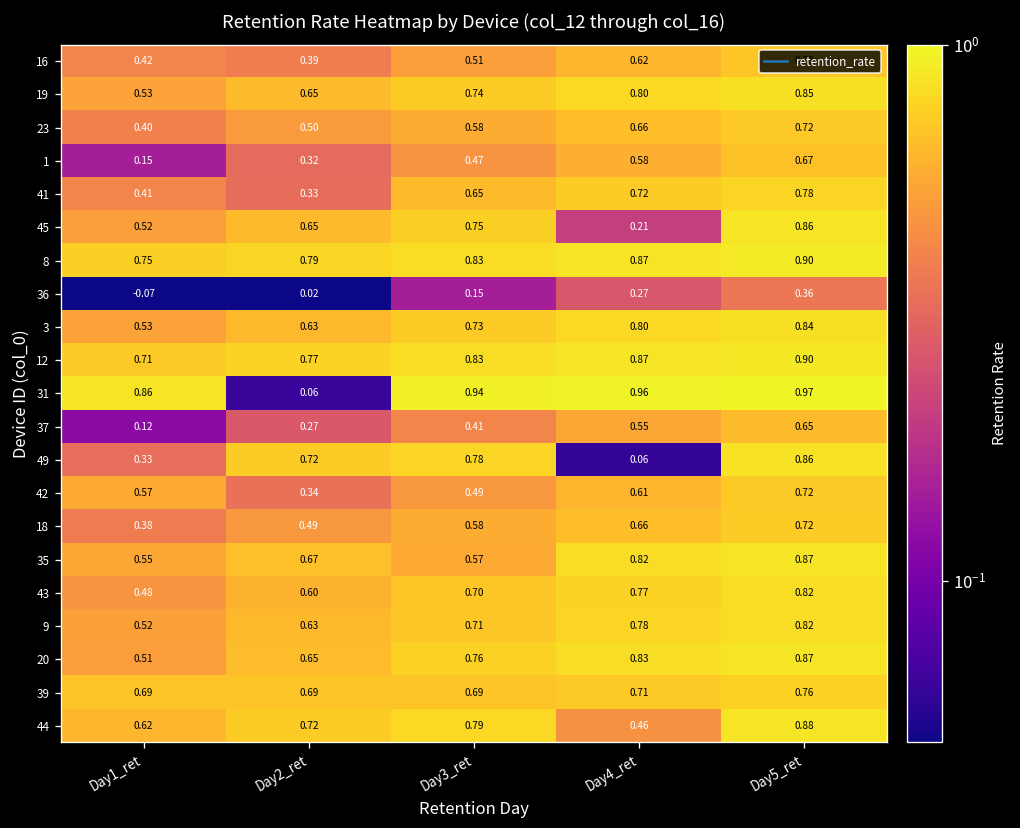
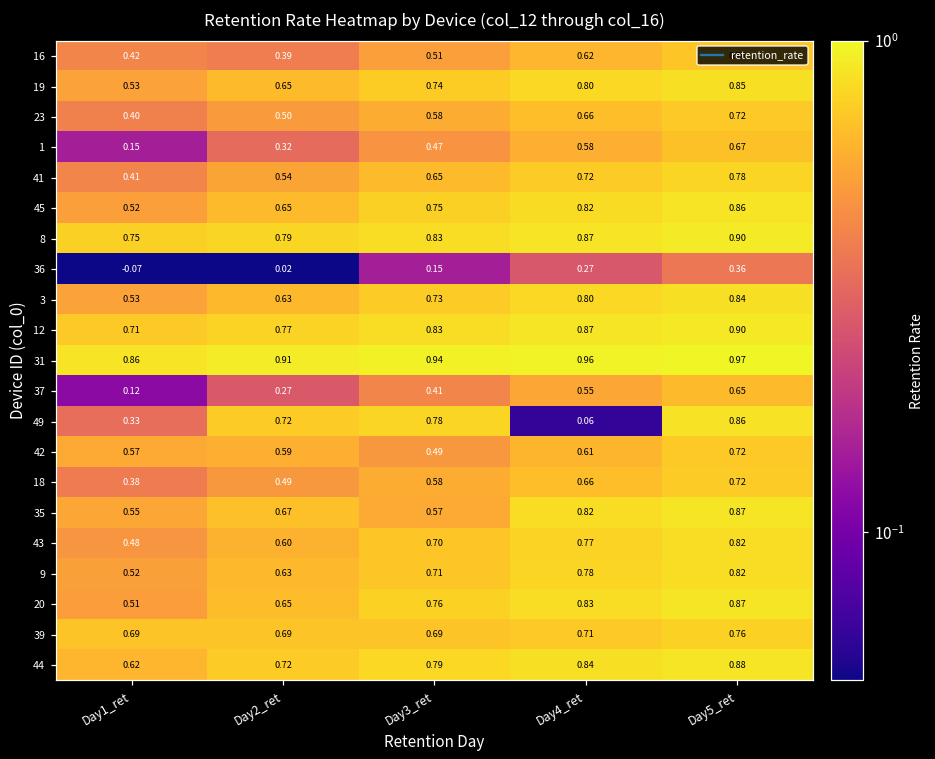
  {
    "16": {
      "Day1_ret": 0.42,
      "Day2_ret": 0.39,
      "Day3_ret": 0.51,
      "Day4_ret": 0.62
    },
    "19": {
      "Day1_ret": 0.53,
      "Day2_ret": 0.65,
      "Day3_ret": 0.74,
      "Day4_ret": 0.80,
      "Day5_ret": 0.85
    },
    "23": {
      "Day1_ret": 0.40,
      "Day2_ret": 0.50,
      "Day3_ret": 0.58,
      "Day4_ret": 0.66,
      "Day5_ret": 0.72
    },
    "1": {
      "Day1_ret": 0.15,
      "Day2_ret": 0.32,
      "Day3_ret": 0.47,
      "Day4_ret": 0.58,
      "Day5_ret": 0.67
    },
    "41": {
      "Day1_ret": 0.41,
-     "Day2_ret": 0.33,
+     "Day2_ret": 0.54,
      "Day3_ret": 0.65,
      "Day4_ret": 0.72,
      "Day5_ret": 0.78
    },
    "45": {
      "Day1_ret": 0.52,
      "Day2_ret": 0.65,
      "Day3_ret": 0.75,
-     "Day4_ret": 0.21,
+     "Day4_ret": 0.82,
      "Day5_ret": 0.86
    },
    "8": {
      "Day1_ret": 0.75,
      "Day2_ret": 0.79,
      "Day3_ret": 0.83,
      "Day4_ret": 0.87,
      "Day5_ret": 0.90
    },
    "36": {
      "Day1_ret": -0.07,
      "Day2_ret": 0.02,
      "Day3_ret": 0.15,
      "Day4_ret": 0.27,
      "Day5_ret": 0.36
    },
    "3": {
      "Day1_ret": 0.53,
      "Day2_ret": 0.63,
      "Day3_ret": 0.73,
      "Day4_ret": 0.80,
      "Day5_ret": 0.84
    },
    "12": {
      "Day1_ret": 0.71,
      "Day2_ret": 0.77,
      "Day3_ret": 0.83,
      "Day4_ret": 0.87,
      "Day5_ret": 0.90
    },
    "31": {
      "Day1_ret": 0.86,
-     "Day2_ret": 0.06,
+     "Day2_ret": 0.91,
      "Day3_ret": 0.94,
      "Day4_ret": 0.96,
      "Day5_ret": 0.97
    },
    "37": {
      "Day1_ret": 0.12,
      "Day2_ret": 0.27,
      "Day3_ret": 0.41,
      "Day4_ret": 0.55,
      "Day5_ret": 0.65
    },
    "49": {
      "Day1_ret": 0.33,
      "Day2_ret": 0.72,
      "Day3_ret": 0.78,
      "Day4_ret": 0.06,
      "Day5_ret": 0.86
    },
    "42": {
      "Day1_ret": 0.57,
-     "Day2_ret": 0.34,
+     "Day2_ret": 0.59,
      "Day3_ret": 0.49,
      "Day4_ret": 0.61,
      "Day5_ret": 0.72
    },
    "18": {
      "Day1_ret": 0.38,
      "Day2_ret": 0.49,
      "Day3_ret": 0.58,
      "Day4_ret": 0.66,
      "Day5_ret": 0.72
    },
    "35": {
      "Day1_ret": 0.55,
      "Day2_ret": 0.67,
      "Day3_ret": 0.57,
      "Day4_ret": 0.82,
      "Day5_ret": 0.87
    },
    "43": {
      "Day1_ret": 0.48,
      "Day2_ret": 0.60,
      "Day3_ret": 0.70,
      "Day4_ret": 0.77,
      "Day5_ret": 0.82
    },
    "9": {
      "Day1_ret": 0.52,
      "Day2_ret": 0.63,
      "Day3_ret": 0.71,
      "Day4_ret": 0.78,
      "Day5_ret": 0.82
    },
    "20": {
      "Day1_ret": 0.51,
      "Day2_ret": 0.65,
      "Day3_ret": 0.76,
      "Day4_ret": 0.83,
      "Day5_ret": 0.87
    },
    "39": {
      "Day1_ret": 0.69,
      "Day2_ret": 0.69,
      "Day3_ret": 0.69,
      "Day4_ret": 0.71,
      "Day5_ret": 0.76
    },
    "44": {
      "Day1_ret": 0.62,
      "Day2_ret": 0.72,
      "Day3_ret": 0.79,
-     "Day4_ret": 0.46,
+     "Day4_ret": 0.84,
      "Day5_ret": 0.88
    }
  }
